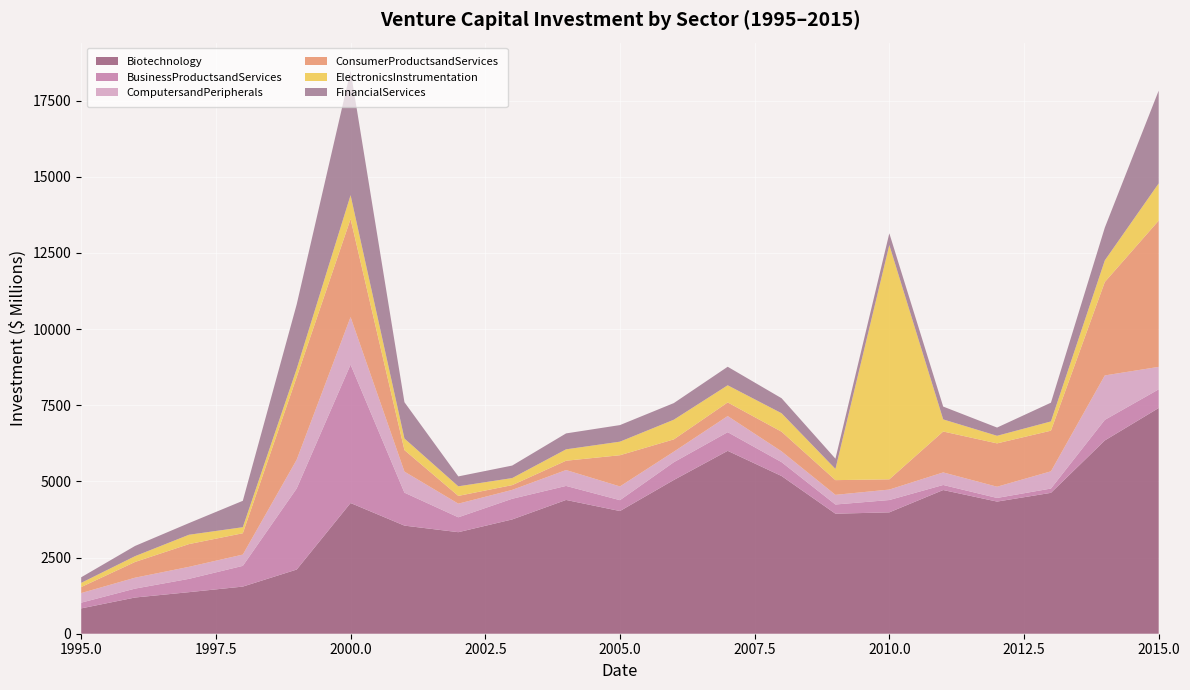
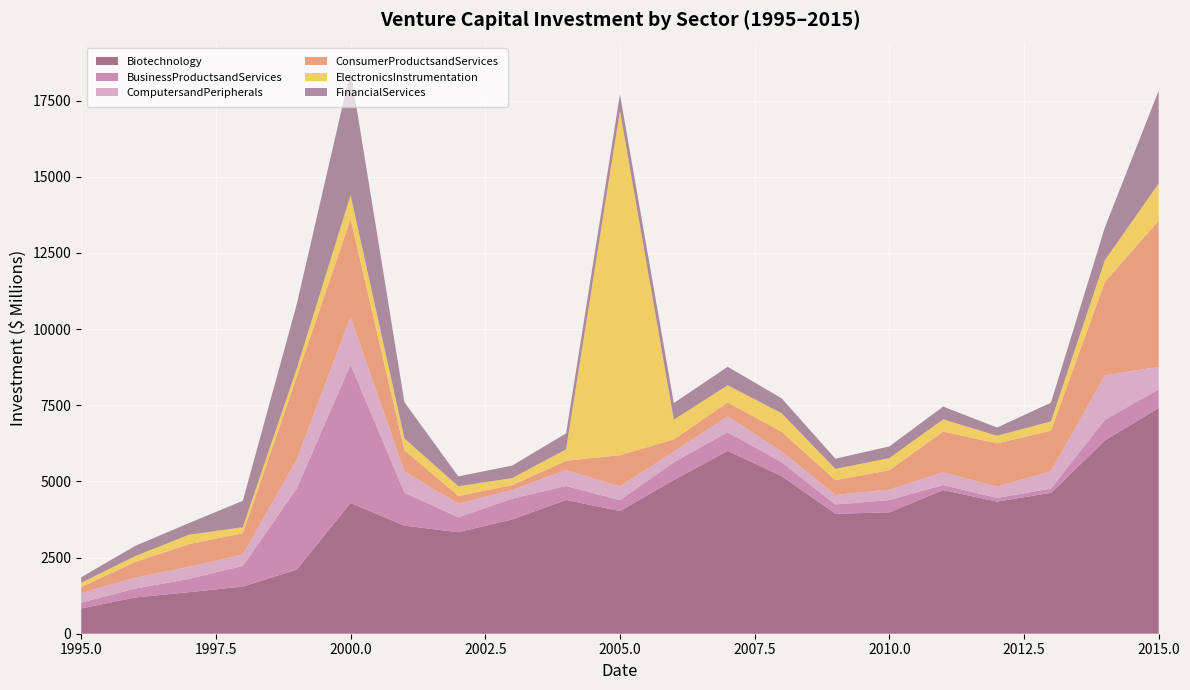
  {
    "ConsumerProductsandServices": {
      "1995.0": 200,
      "2000.0": 3200,
      "2005.0": 1000,
-     "2010.0": 300,
+     "2010.0": 600,
      "2015.0": 4800
    },
    "ElectronicsInstrumentation": {
      "1995.0": 100,
      "2000.0": 800,
-     "2005.0": 400,
-     "2010.0": 7700,
+     "2005.0": 11300,
+     "2010.0": 400,
      "2015.0": 1200
    }
  }
